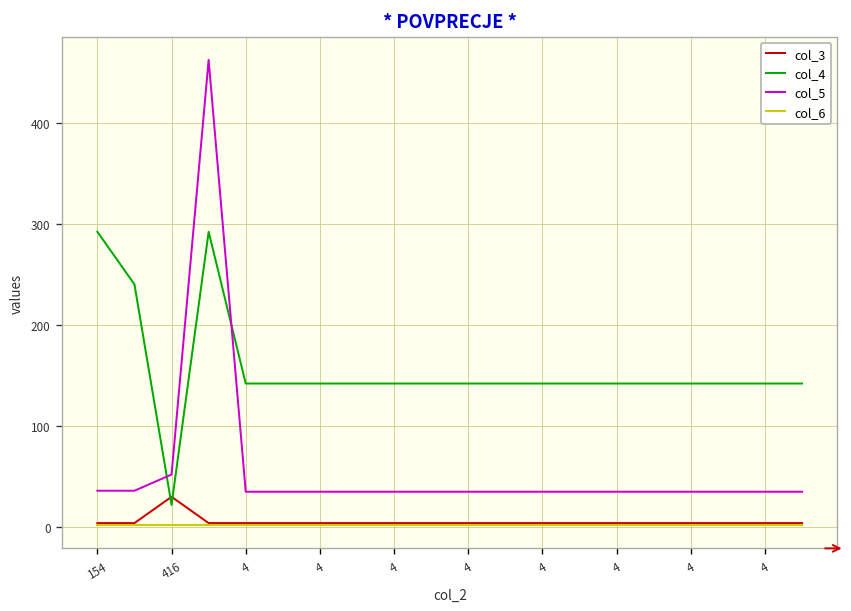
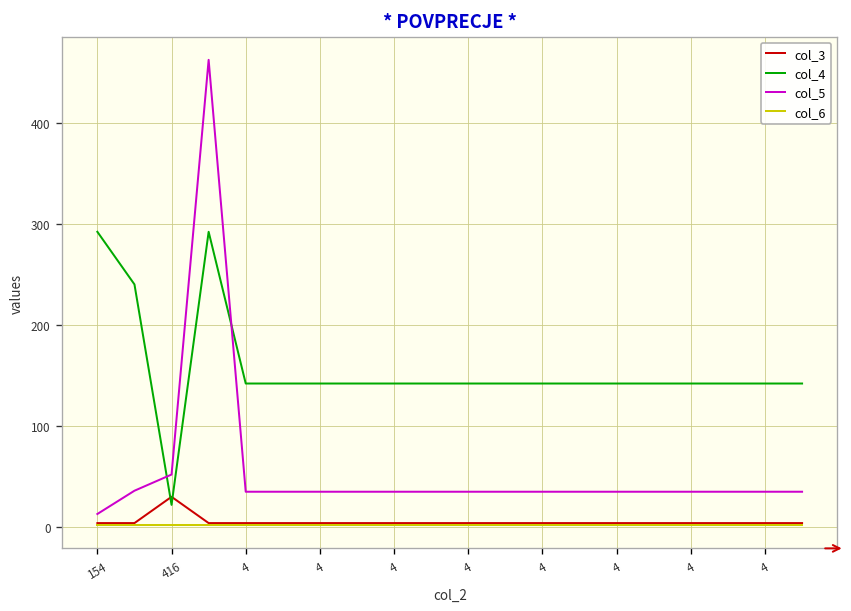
  {
    "col_3": {
      "416": 30
    },
    "col_4": {
      "154": 290,
      "416": 20
    },
    "col_5": {
-     "154": 40,
+     "154": 10,
      "416": 50
    },
    "col_6": {
      "416": 0
    }
  }
